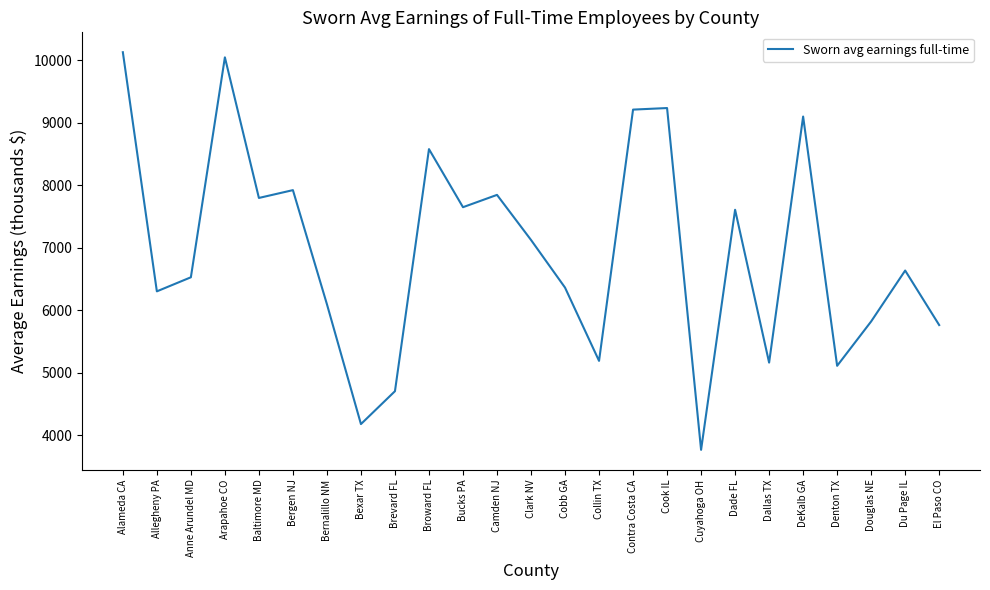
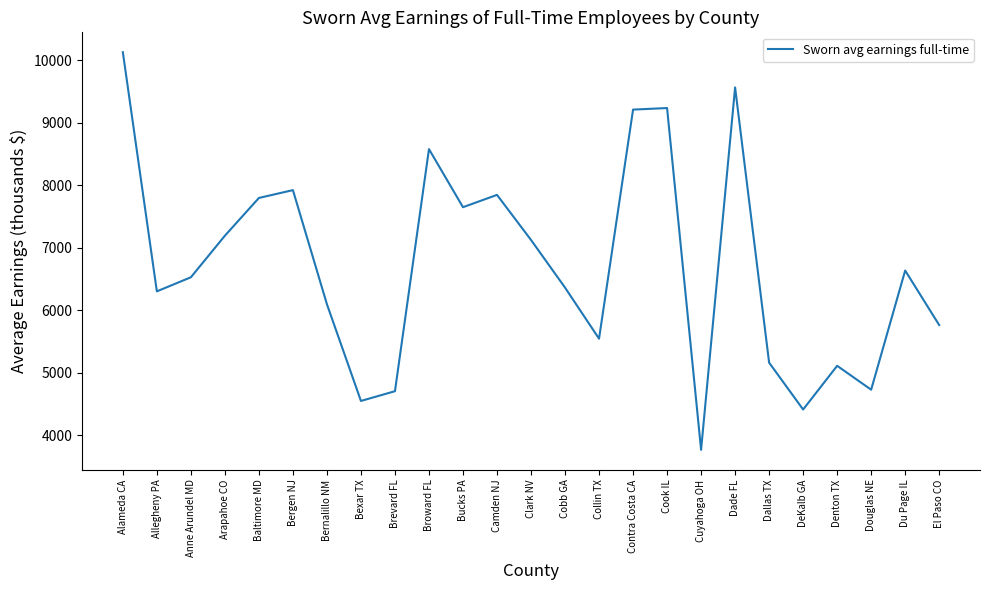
  {
    "Alameda CA": 10100,
    "Allegheny PA": 6300,
    "Anne Arundel MD": 6500,
-   "Arapahoe CO": 10000,
+   "Arapahoe CO": 7200,
    "Baltimore MD": 7800,
    "Bergen NJ": 7900,
    "Bernalillo NM": 6100,
-   "Bexar TX": 4200,
+   "Bexar TX": 4500,
    "Brevard FL": 4700,
    "Broward FL": 8600,
    "Bucks PA": 7600,
    "Camden NJ": 7800,
    "Clark NV": 7100,
    "Cobb GA": 6400,
-   "Collin TX": 5200,
+   "Collin TX": 5500,
    "Contra Costa CA": 9200,
    "Cook IL": 9200,
    "Cuyahoga OH": 3800,
-   "Dade FL": 7600,
+   "Dade FL": 9600,
    "Dallas TX": 5200,
-   "DeKalb GA": 9100,
+   "DeKalb GA": 4400,
    "Denton TX": 5100,
-   "Douglas NE": 5800,
+   "Douglas NE": 4700,
    "Du Page IL": 6600,
    "El Paso CO": 5800
  }
